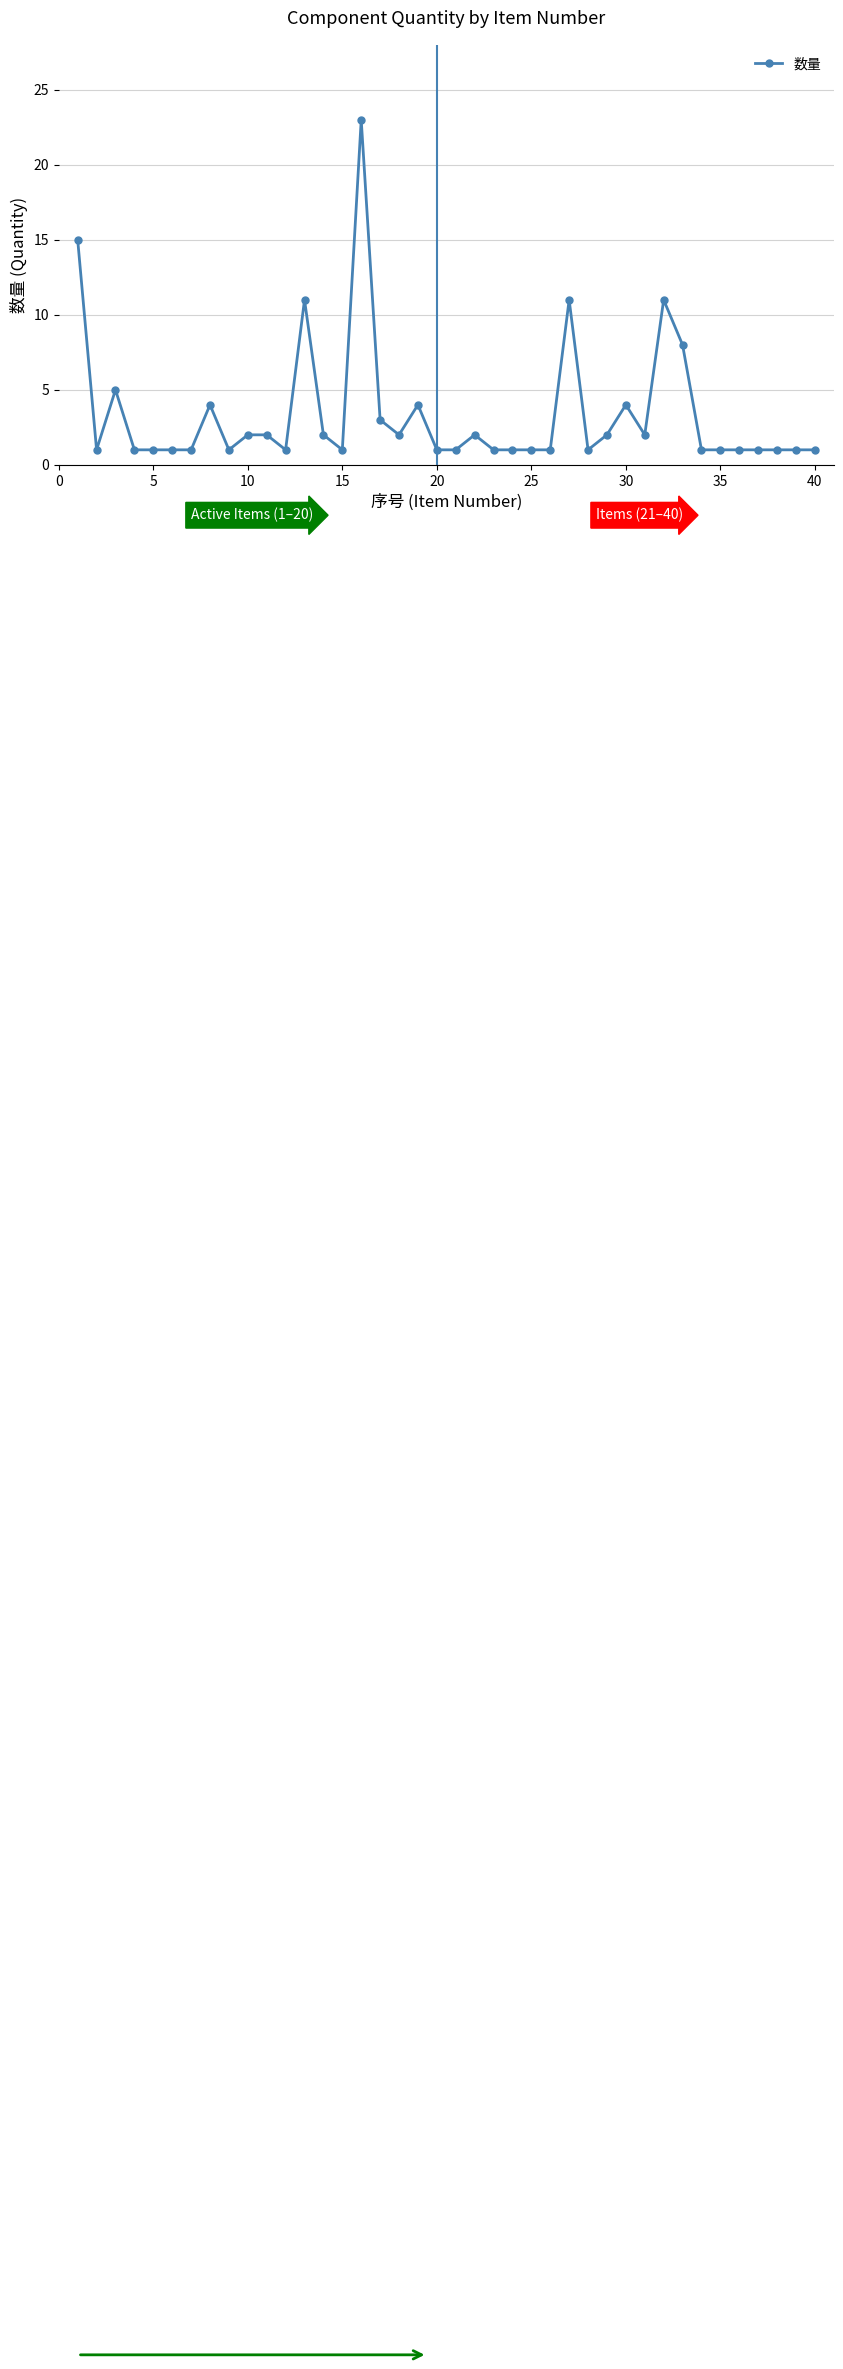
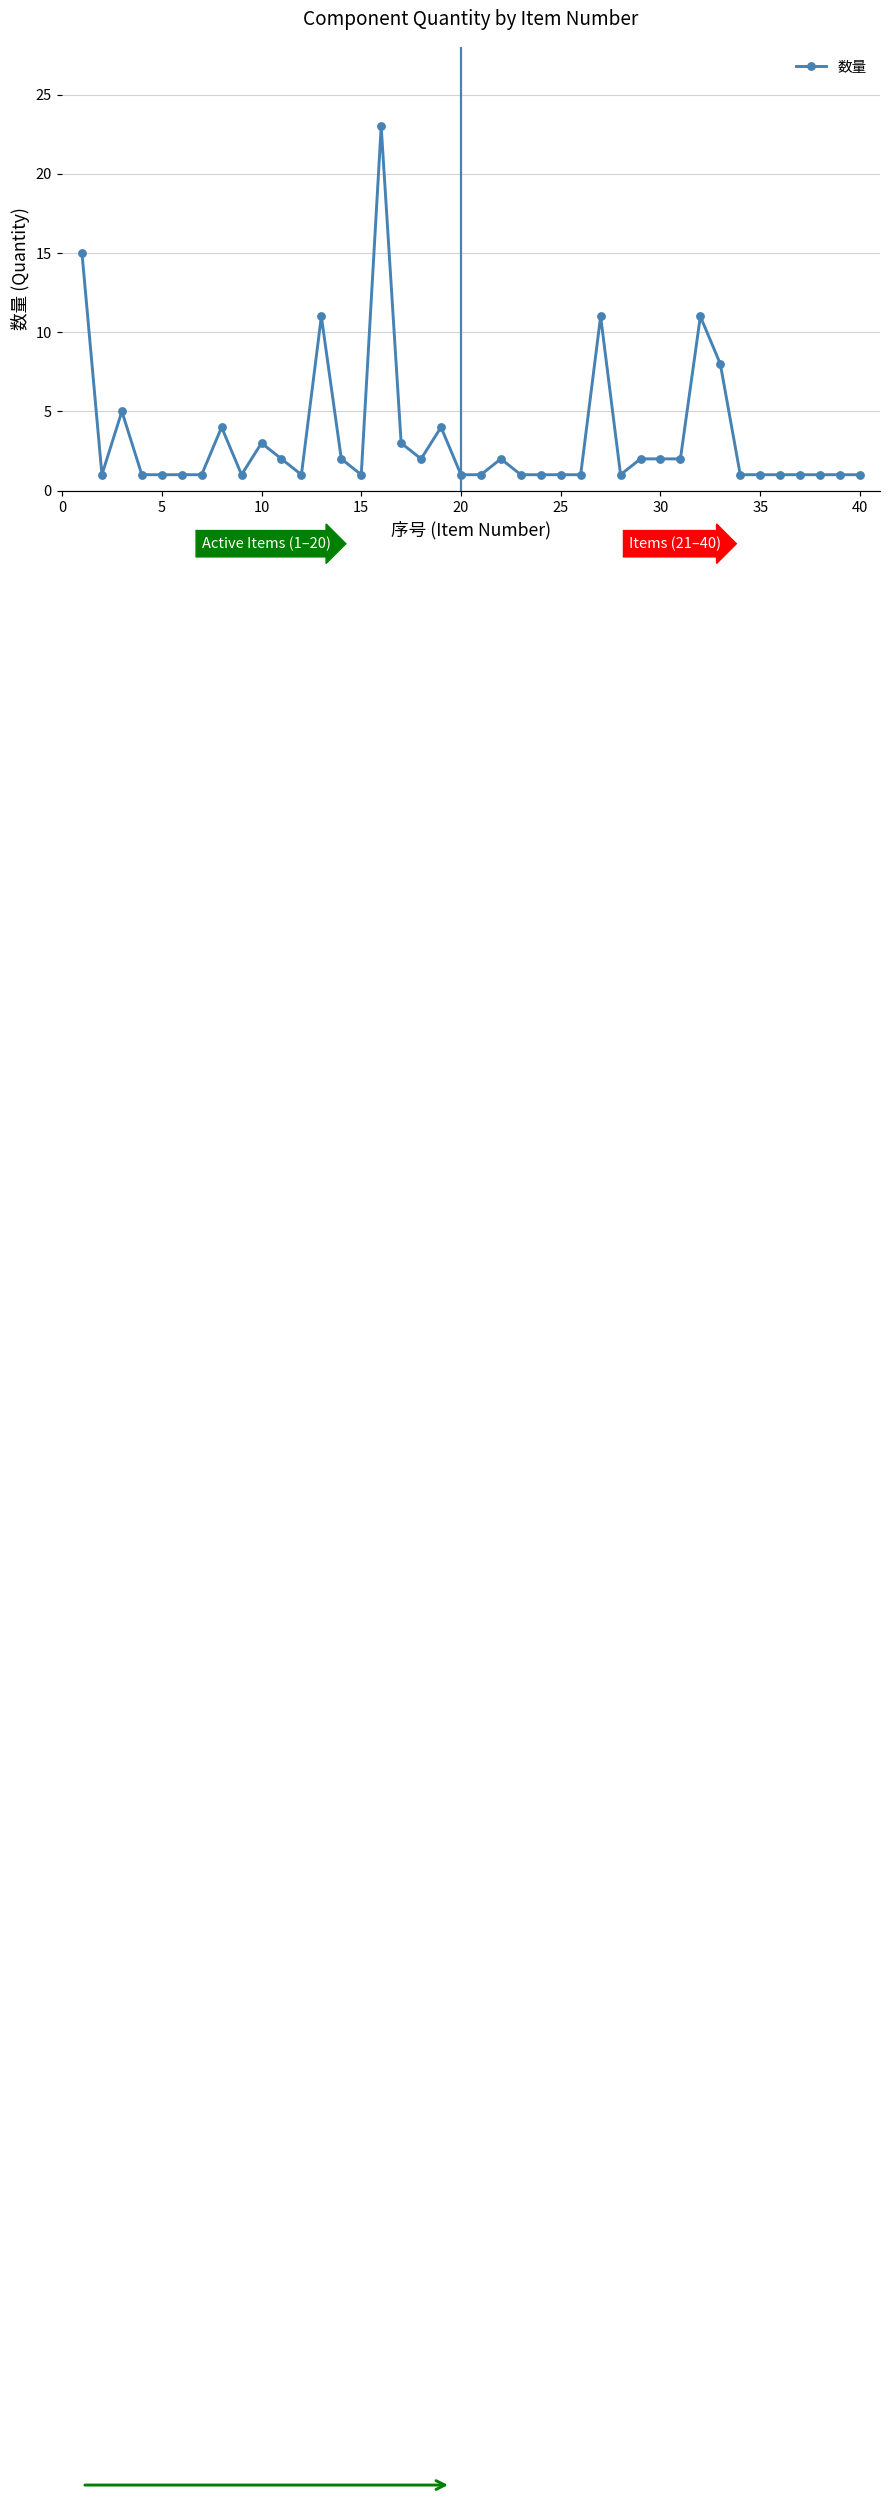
  {
    "5": 1,
-   "10": 2,
+   "10": 3,
    "15": 1,
    "20": 1,
    "25": 1,
-   "30": 4,
+   "30": 2,
    "35": 1,
    "40": 1
  }
